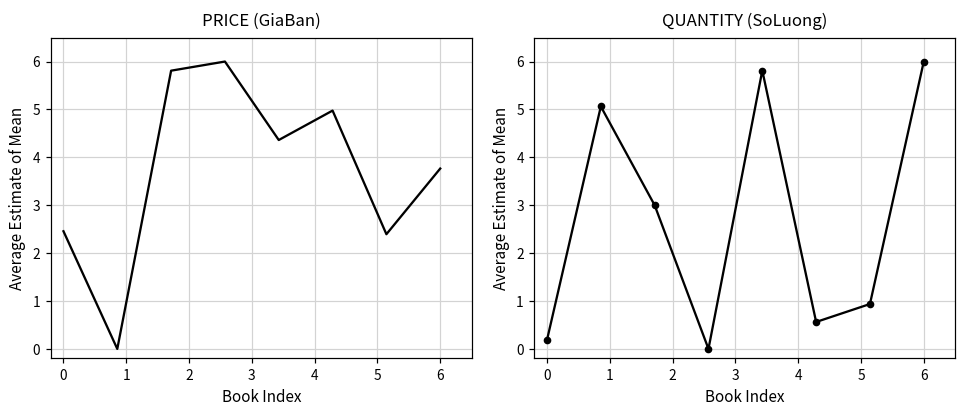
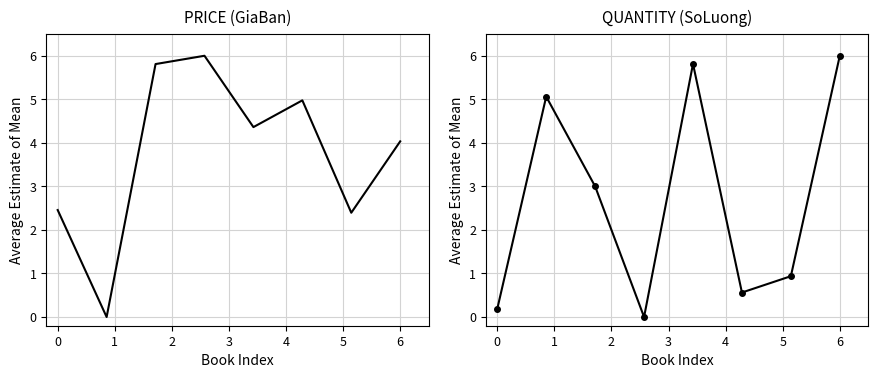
  {
    "PRICE (GiaBan)": {
      "0": 2.5,
-     "6": 3.8
+     "6": 4.0
    },
    "QUANTITY (SoLuong)": {
      "0": 0.2,
      "6": 6.0
    }
  }
